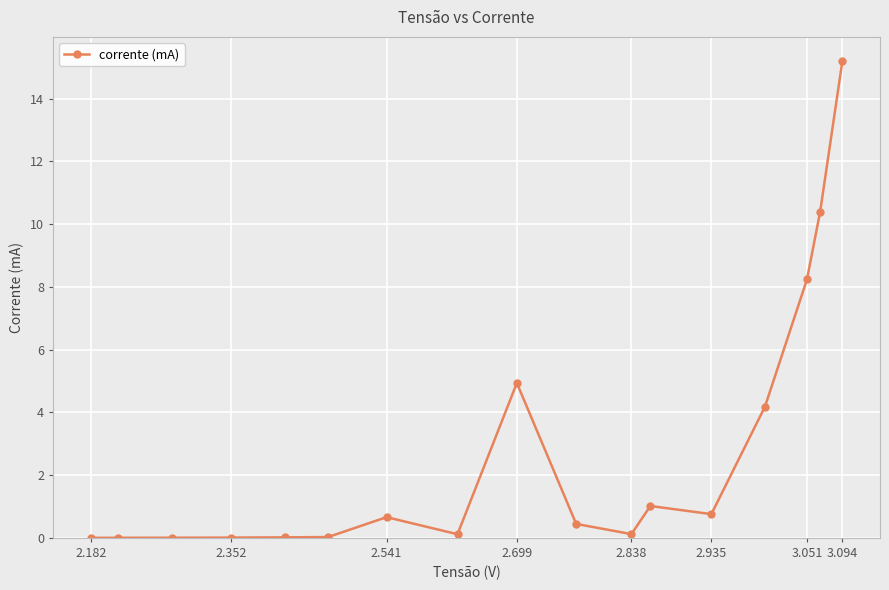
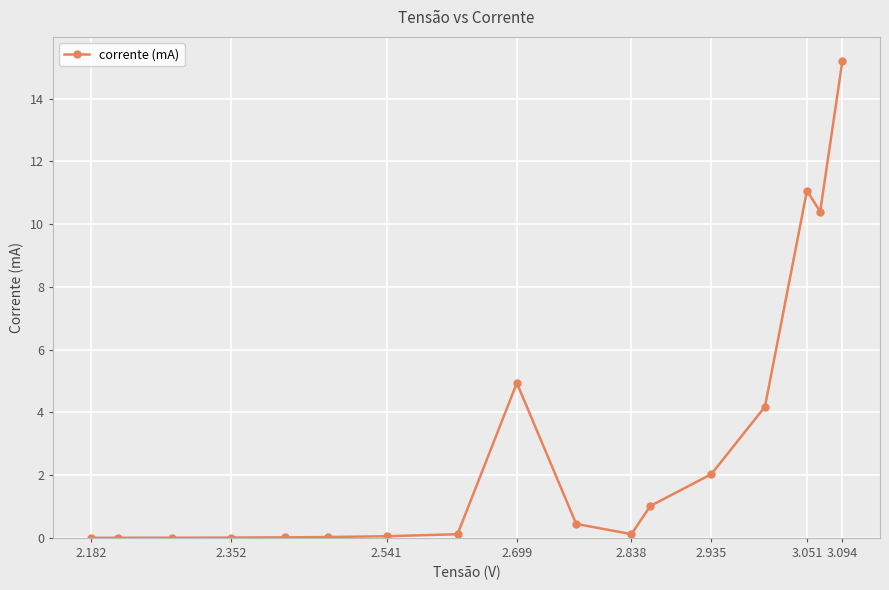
  {
    "2.182": 0.0,
    "2.352": 0.0,
-   "2.541": 0.7,
+   "2.541": 0.1,
    "2.699": 4.9,
    "2.838": 0.1,
-   "2.935": 0.8,
-   "3.051": 8.2,
+   "2.935": 2.0,
+   "3.051": 11.1,
    "3.094": 15.2
  }
